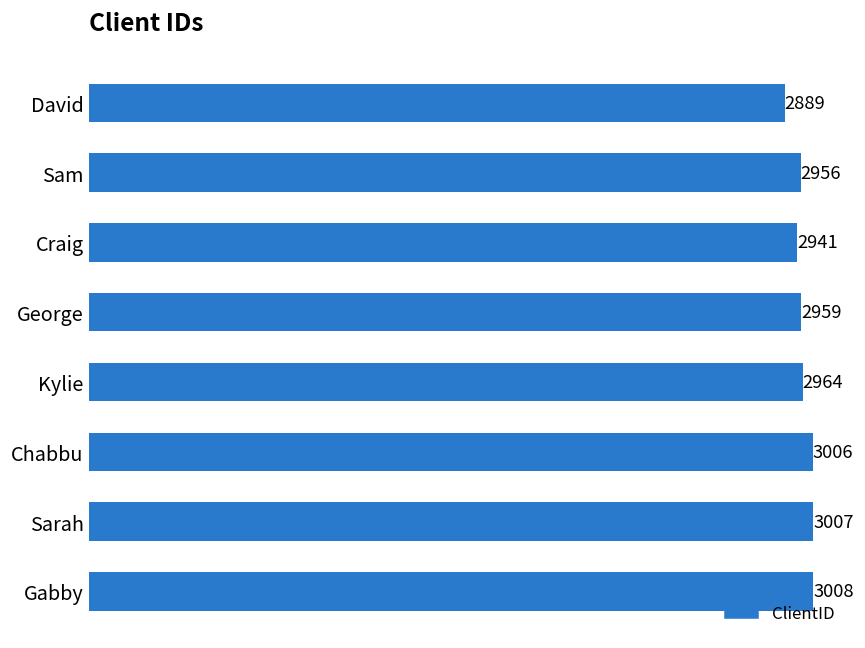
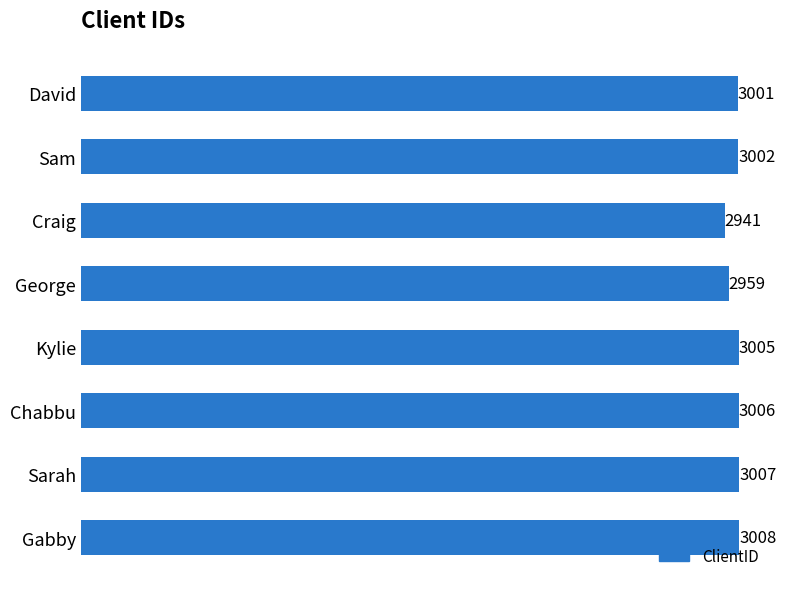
  {
-   "David": 2889,
-   "Sam": 2956,
+   "David": 3001,
+   "Sam": 3002,
    "Craig": 2941,
    "George": 2959,
-   "Kylie": 2964,
+   "Kylie": 3005,
    "Chabbu": 3006,
    "Sarah": 3007,
    "Gabby": 3008
  }
